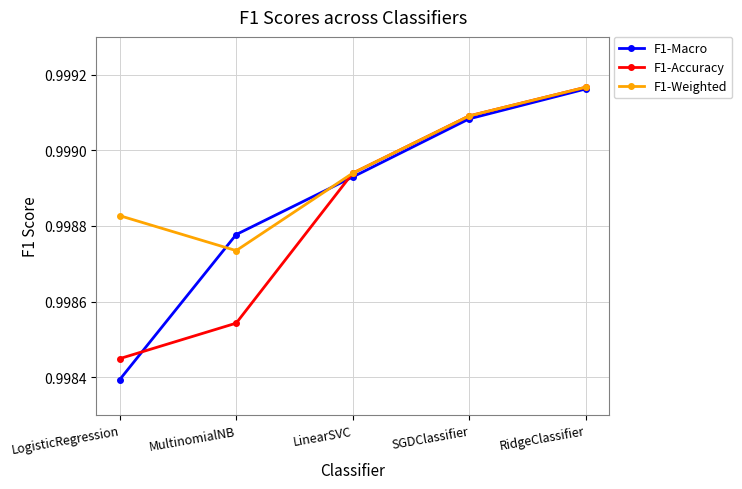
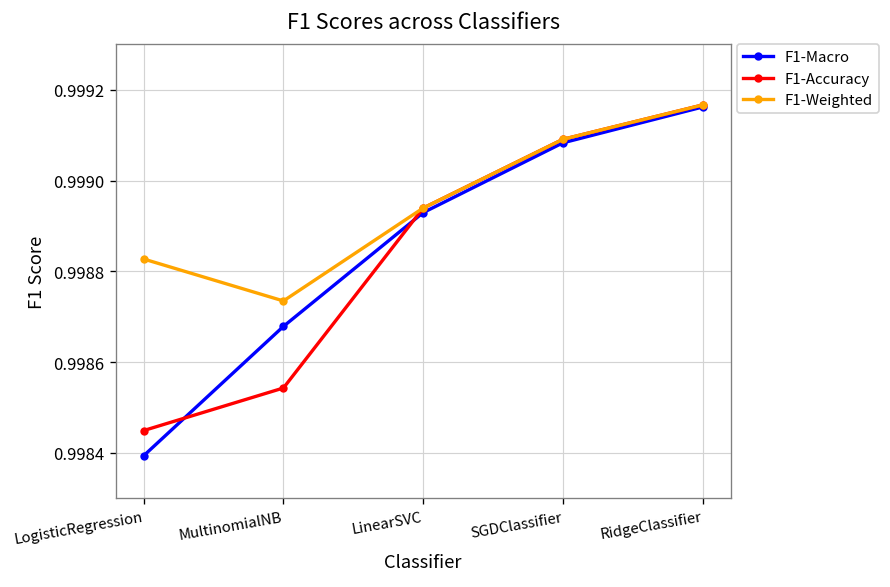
  {
    "F1-Macro": {
      "LogisticRegression": 0.99839,
-     "MultinomialNB": 0.99878,
+     "MultinomialNB": 0.99868,
      "LinearSVC": 0.99893,
      "SGDClassifier": 0.99908
    },
    "F1-Accuracy": {
      "LogisticRegression": 0.99845,
      "MultinomialNB": 0.99854
    },
    "F1-Weighted": {
      "LogisticRegression": 0.99883,
      "MultinomialNB": 0.99873
    }
  }
